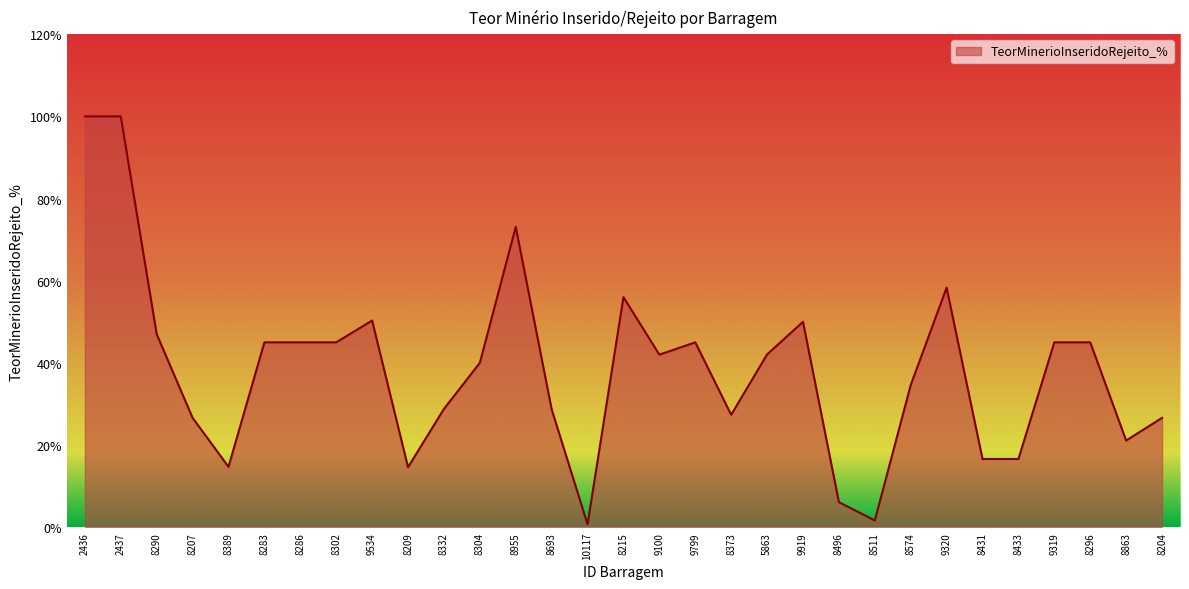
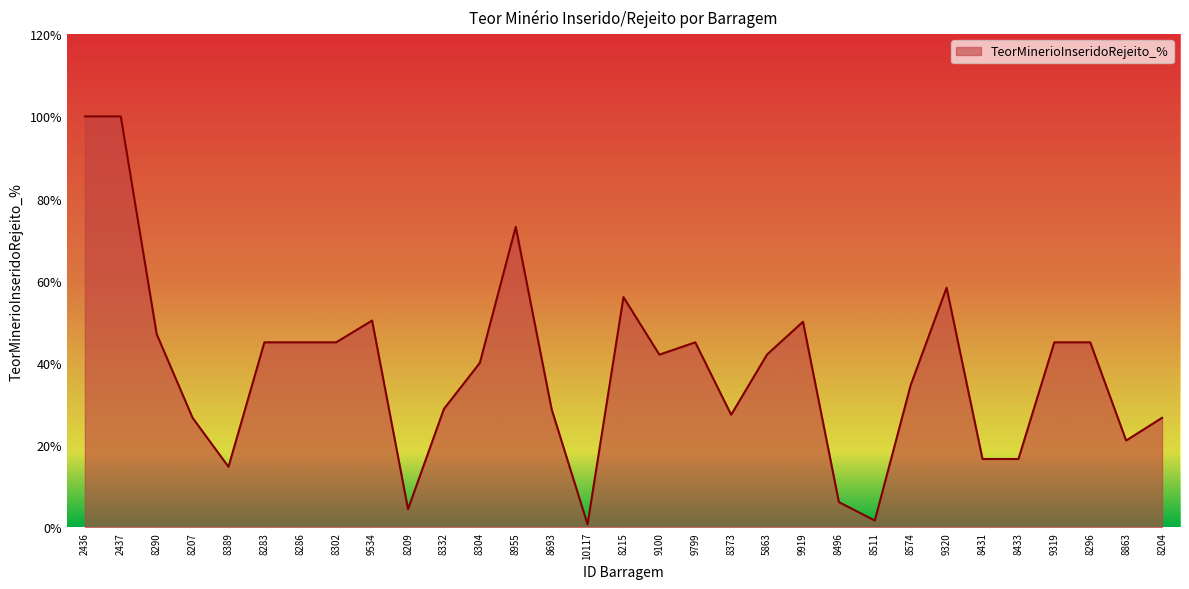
  {
    "2436": "100%",
    "2437": "100%",
    "8290": "47%",
    "8207": "27%",
    "8389": "15%",
    "8283": "45%",
    "8286": "45%",
    "8302": "45%",
    "9534": "50%",
-   "8209": "15%",
+   "8209": "4%",
    "8332": "29%",
    "8304": "40%",
    "8955": "73%",
    "8693": "29%",
    "10117": "1%",
    "8215": "56%",
    "9100": "42%",
    "9799": "45%",
    "8373": "27%",
    "5863": "42%",
    "9919": "50%",
    "8496": "6%",
    "8511": "2%",
    "8574": "35%",
    "9320": "58%",
    "8431": "17%",
    "8433": "17%",
    "9319": "45%",
    "8296": "45%",
    "8863": "21%",
    "8204": "27%"
  }
